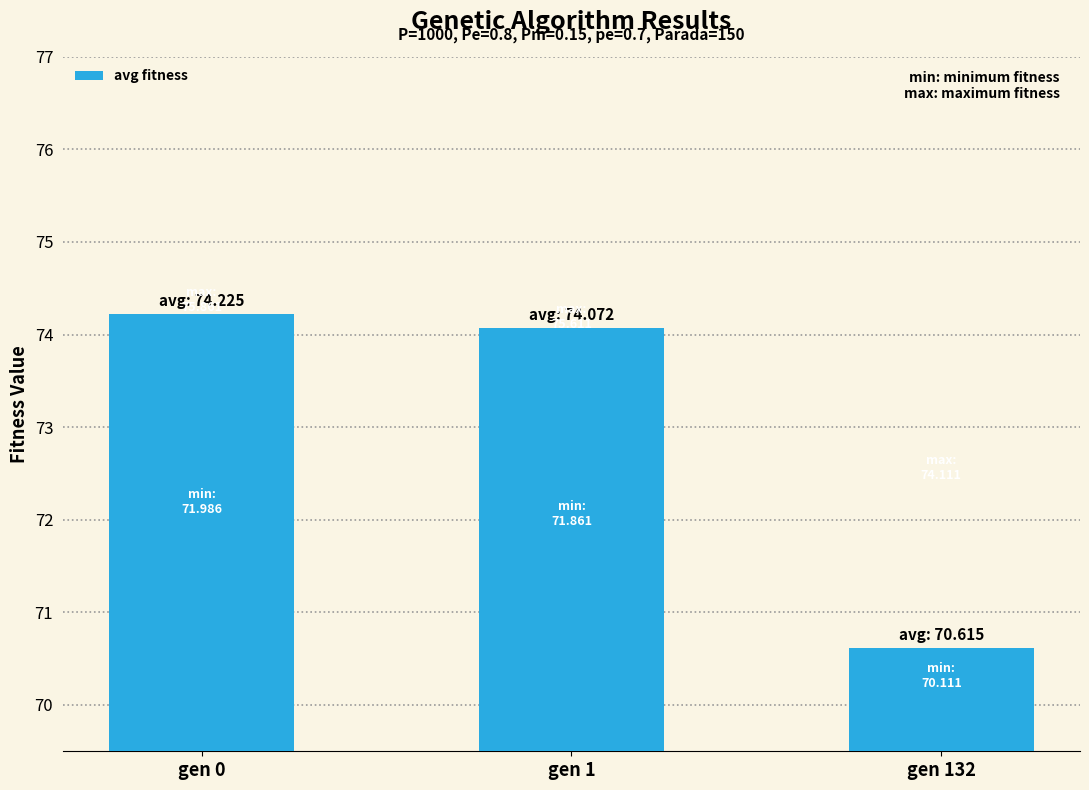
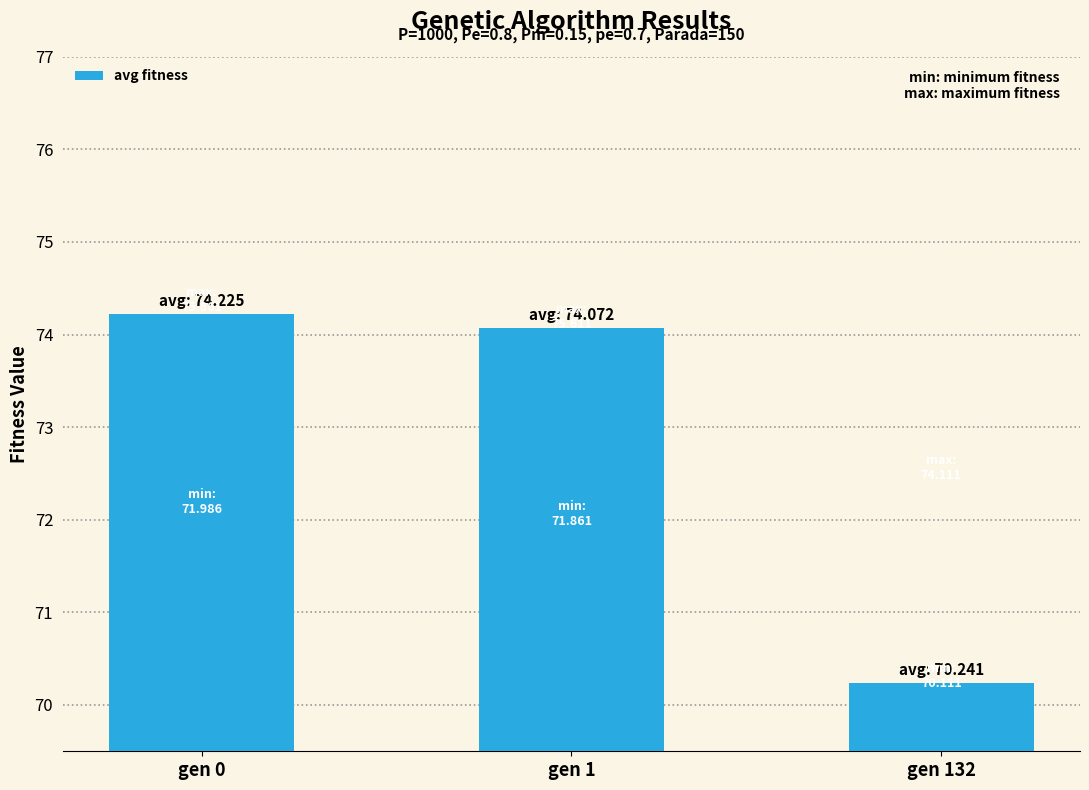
  {
    "gen 0": 74.225,
    "gen 1": 74.072,
-   "gen 132": 70.615
+   "gen 132": 70.241
  }
